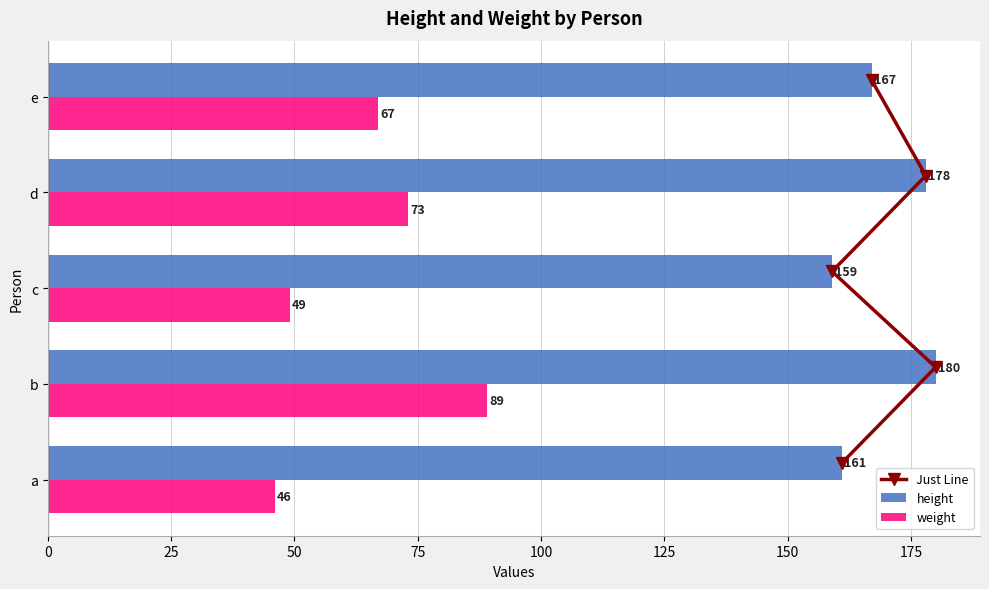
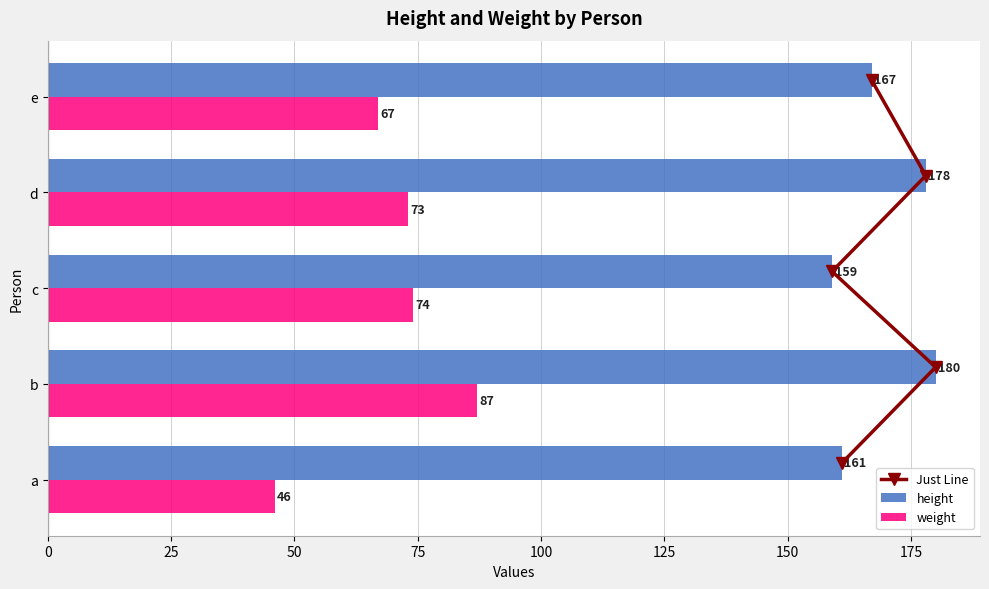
  {
    "height": {
      "e": 167,
      "d": 178,
      "c": 159,
      "b": 180,
      "a": 161
    },
    "weight": {
      "e": 67,
      "d": 73,
-     "c": 49,
-     "b": 89,
+     "c": 74,
+     "b": 87,
      "a": 46
    }
  }
